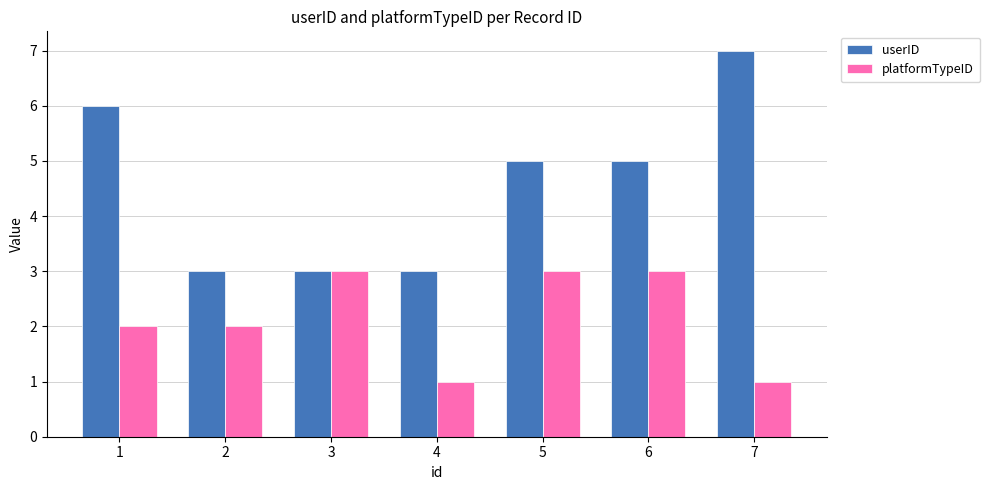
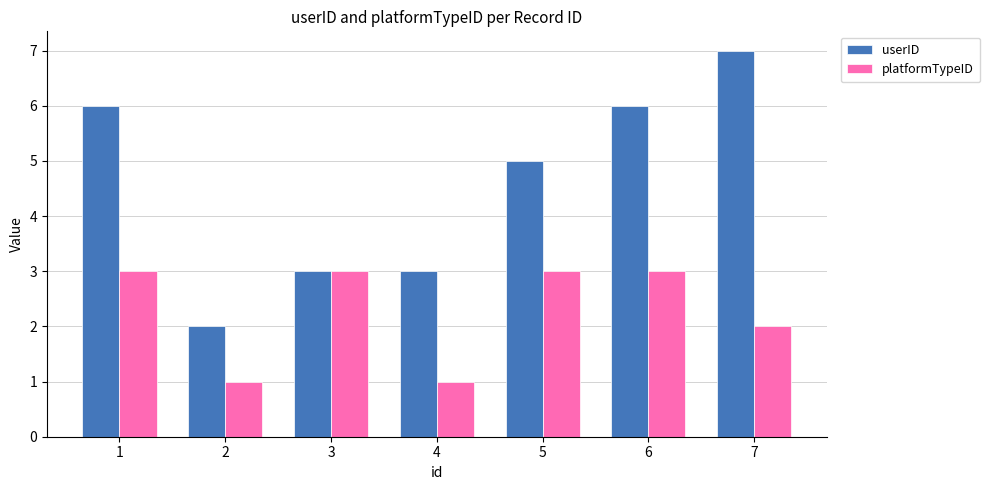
  {
    "userID": {
      "1": 6,
-     "2": 3,
+     "2": 2,
      "3": 3,
      "4": 3,
      "5": 5,
-     "6": 5,
+     "6": 6,
      "7": 7
    },
    "platformTypeID": {
-     "1": 2,
-     "2": 2,
+     "1": 3,
+     "2": 1,
      "3": 3,
      "4": 1,
      "5": 3,
      "6": 3,
-     "7": 1
+     "7": 2
    }
  }
